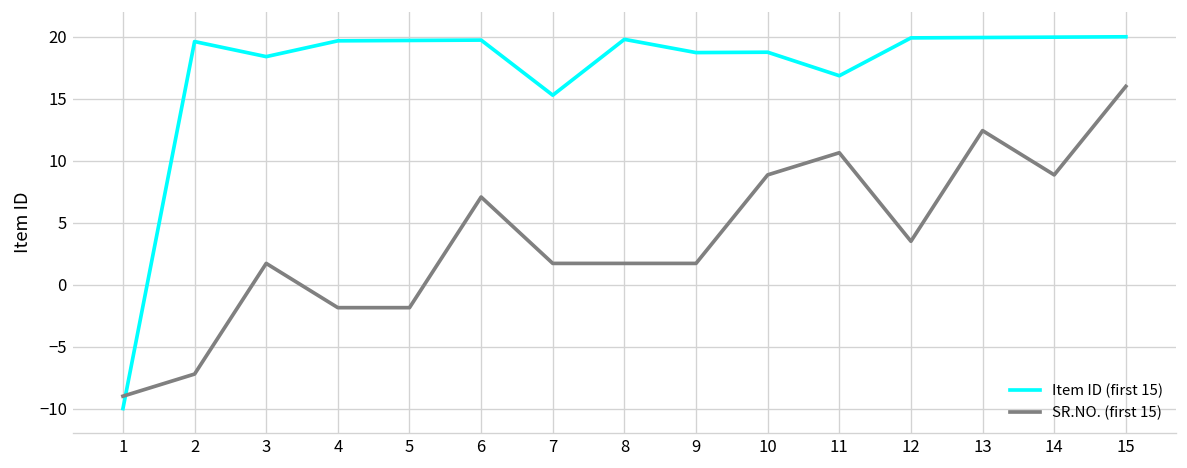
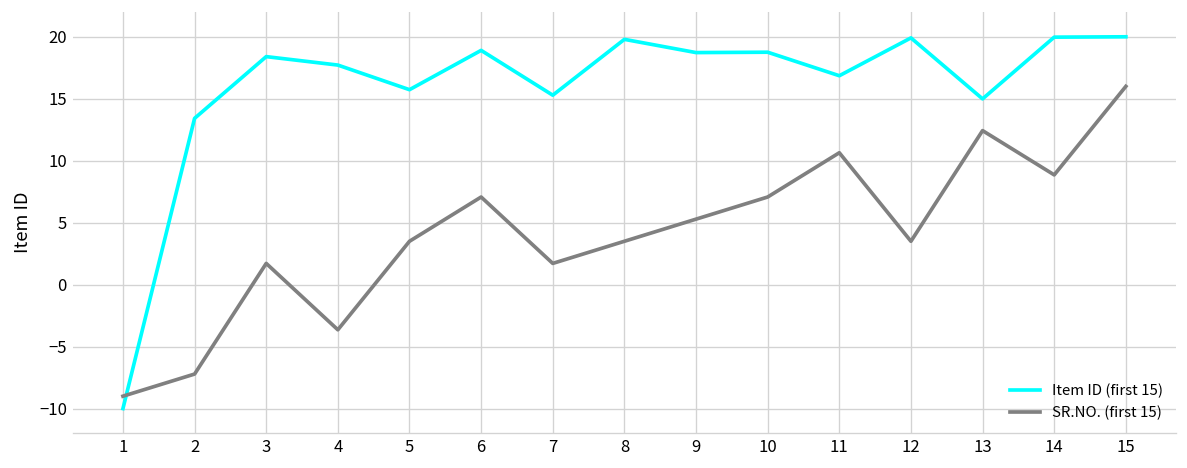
  {
    "Item ID (first 15)": {
      "1": -10.0,
-     "2": 19.6,
+     "2": 13.4,
      "3": 18.4,
-     "4": 19.7,
-     "5": 19.7,
-     "6": 19.7,
+     "4": 17.7,
+     "5": 15.7,
+     "6": 18.9,
      "7": 15.3,
      "8": 19.8,
      "9": 18.7,
      "10": 18.8,
      "11": 16.9,
      "12": 19.9,
-     "13": 19.9,
+     "13": 15.0,
      "14": 20.0,
      "15": 20.0
    },
    "SR.NO. (first 15)": {
      "1": -9.0,
      "2": -7.2,
      "3": 1.7,
-     "4": -1.9,
-     "5": -1.9,
+     "4": -3.6,
+     "5": 3.5,
      "6": 7.1,
      "7": 1.7,
-     "8": 1.7,
-     "9": 1.7,
-     "10": 8.9,
+     "8": 3.5,
+     "9": 5.3,
+     "10": 7.1,
      "11": 10.6,
      "12": 3.5,
      "13": 12.4,
      "14": 8.9,
      "15": 16.0
    }
  }
